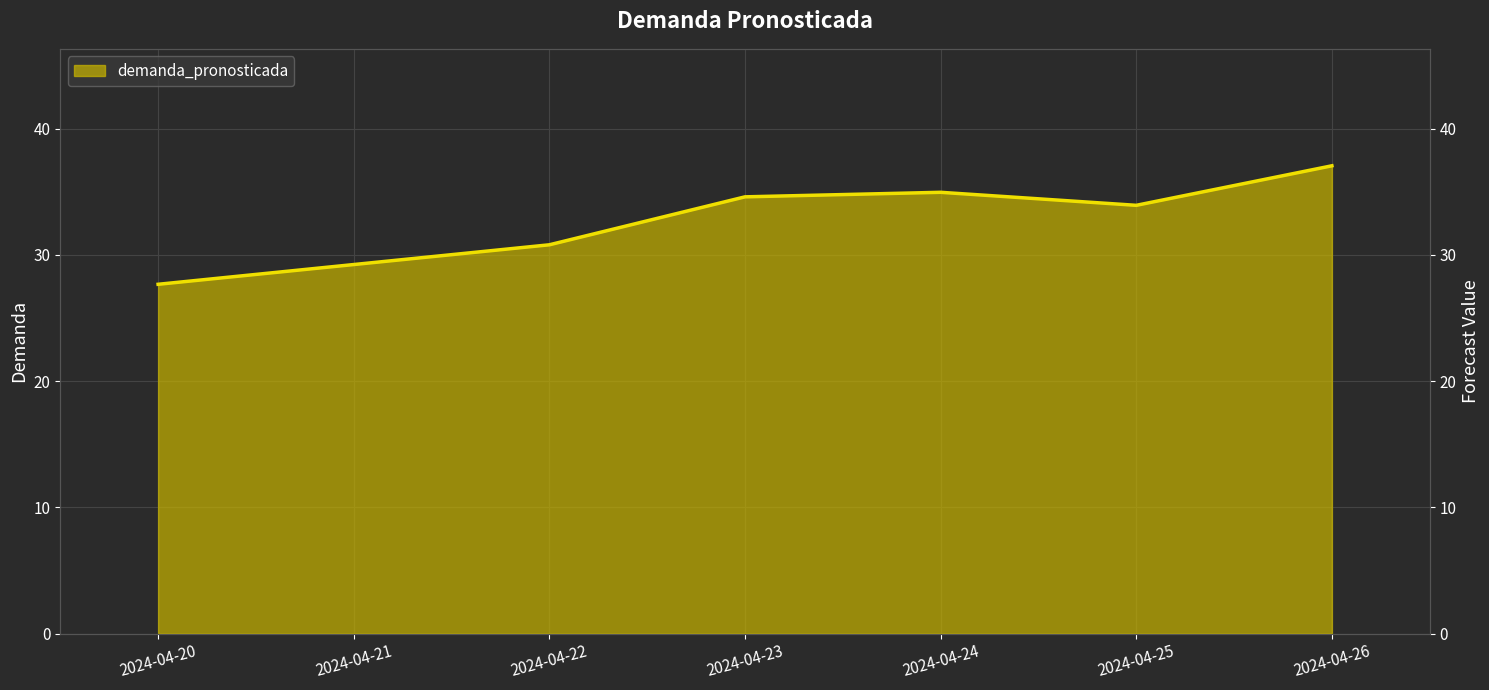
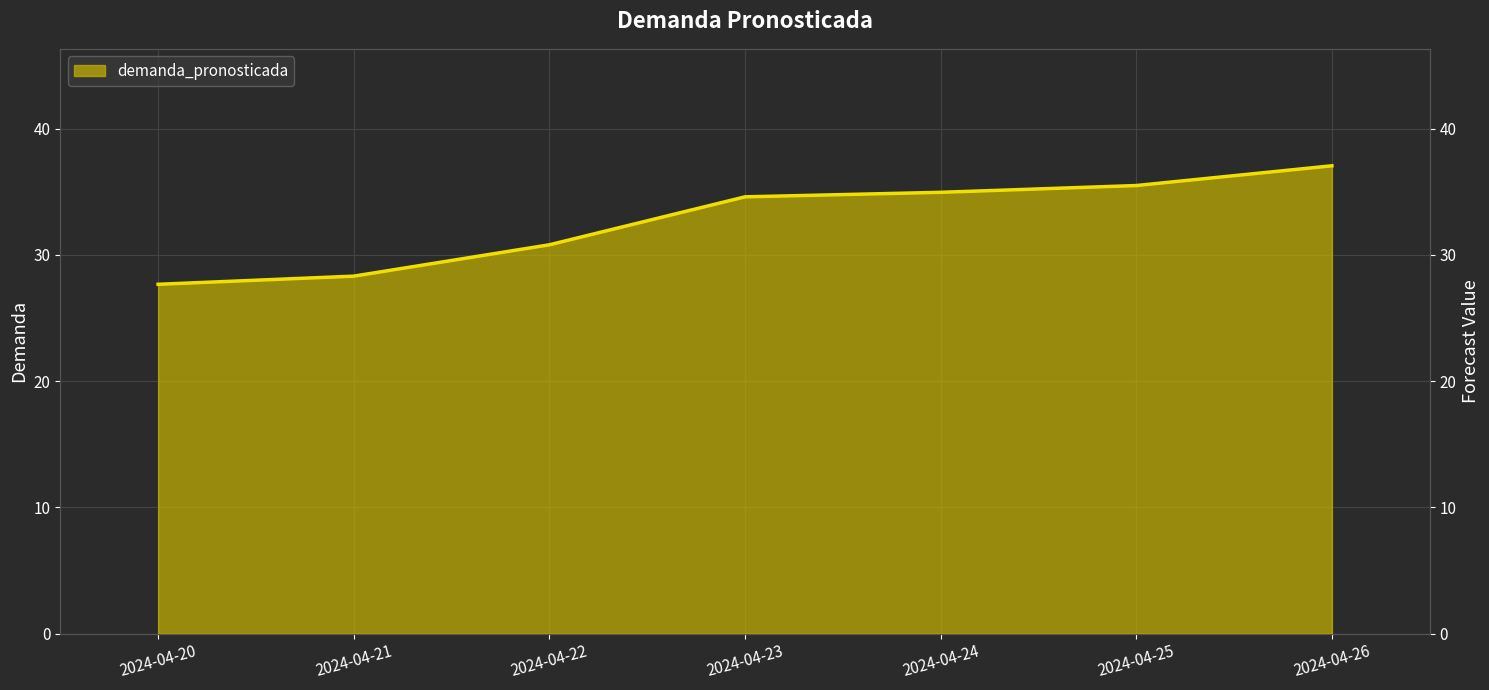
  {
    "2024-04-20": 27.7,
-   "2024-04-21": 29.2,
+   "2024-04-21": 28.3,
    "2024-04-22": 30.8,
    "2024-04-23": 34.6,
    "2024-04-24": 34.9,
-   "2024-04-25": 33.9,
+   "2024-04-25": 35.5,
    "2024-04-26": 37.1
  }
